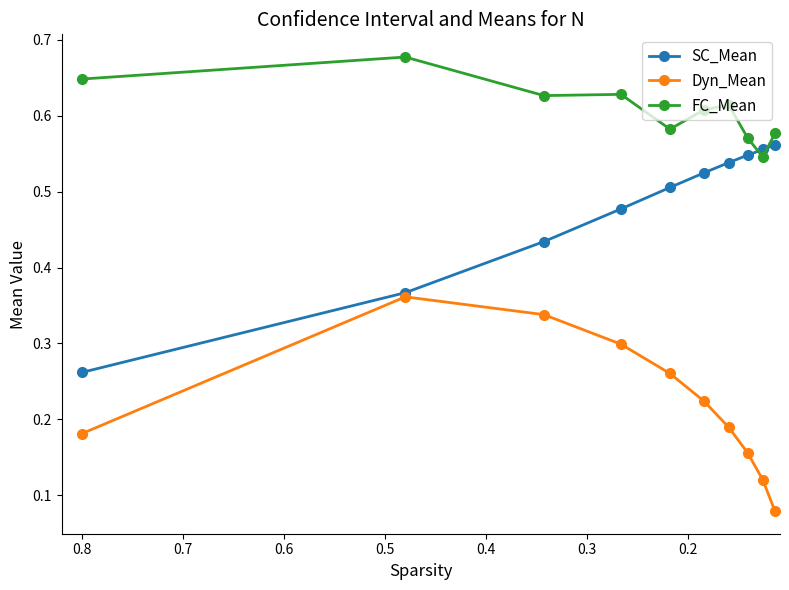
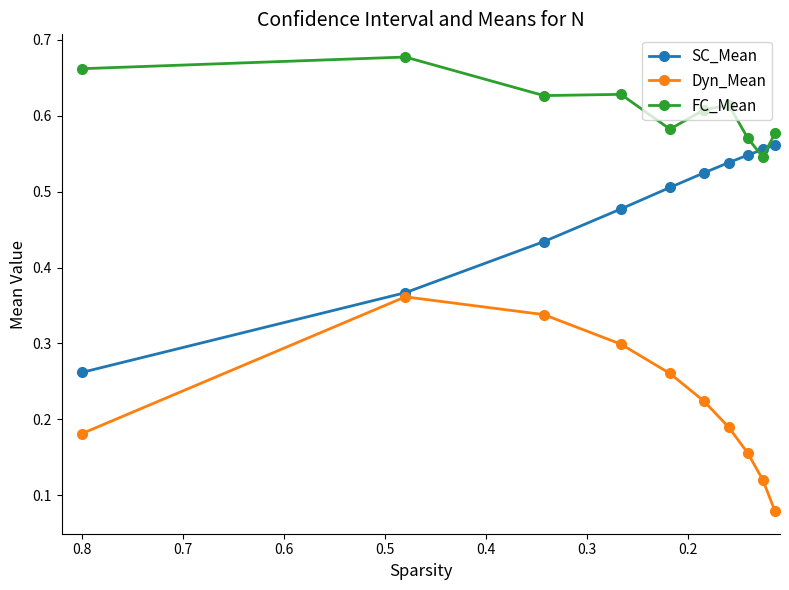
  {
    "SC_Mean": {
      "0.8": 0.26
    },
    "Dyn_Mean": {
      "0.8": 0.18
    },
    "FC_Mean": {
-     "0.8": 0.65
+     "0.8": 0.66
    }
  }
